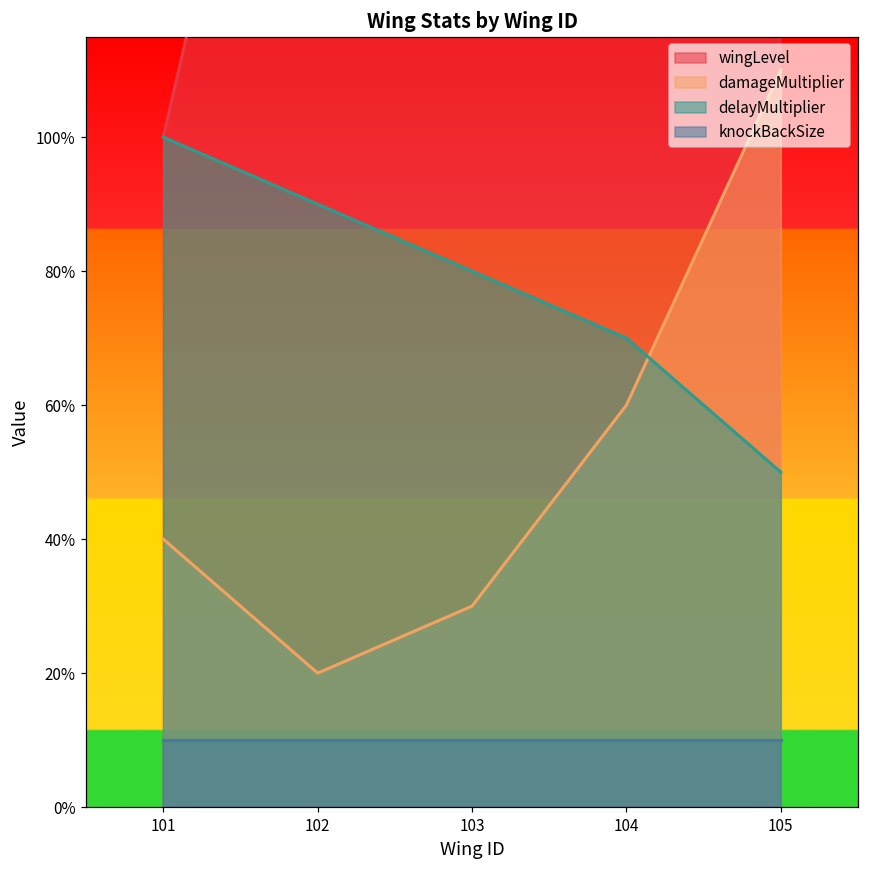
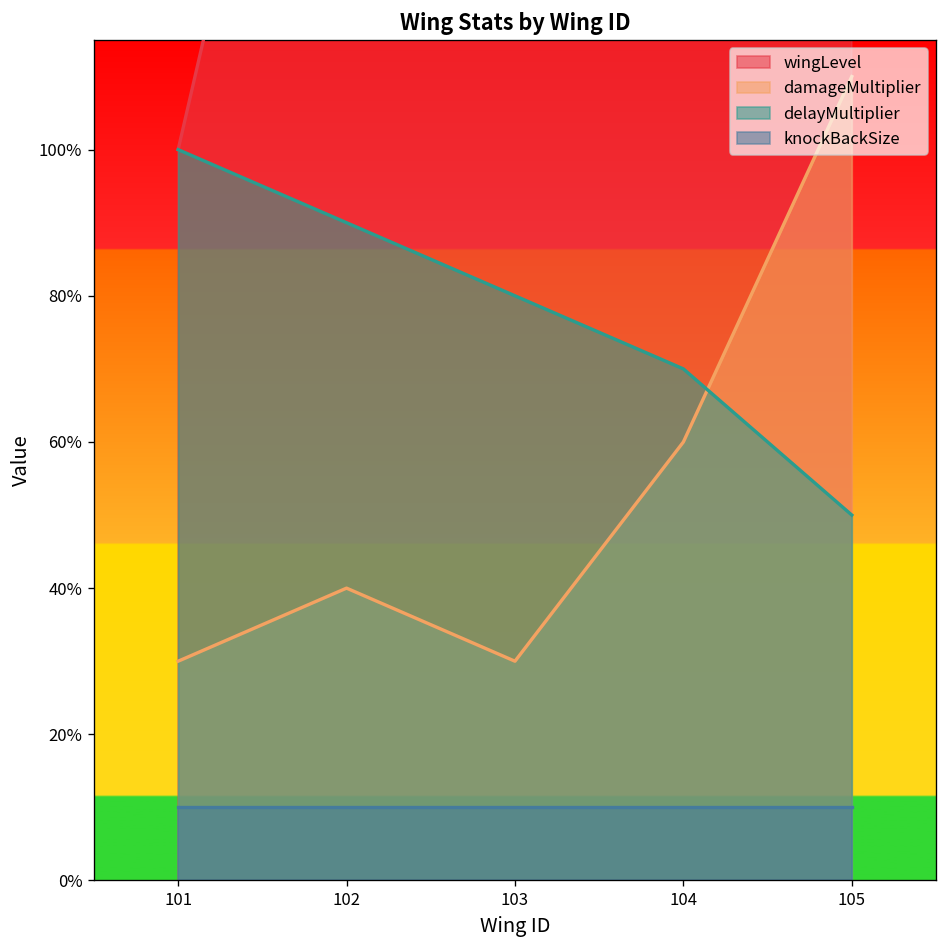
  {
    "damageMultiplier": {
-     "101": "40%",
-     "102": "20%",
+     "101": "30%",
+     "102": "40%",
      "103": "30%",
      "104": "60%"
    }
  }
